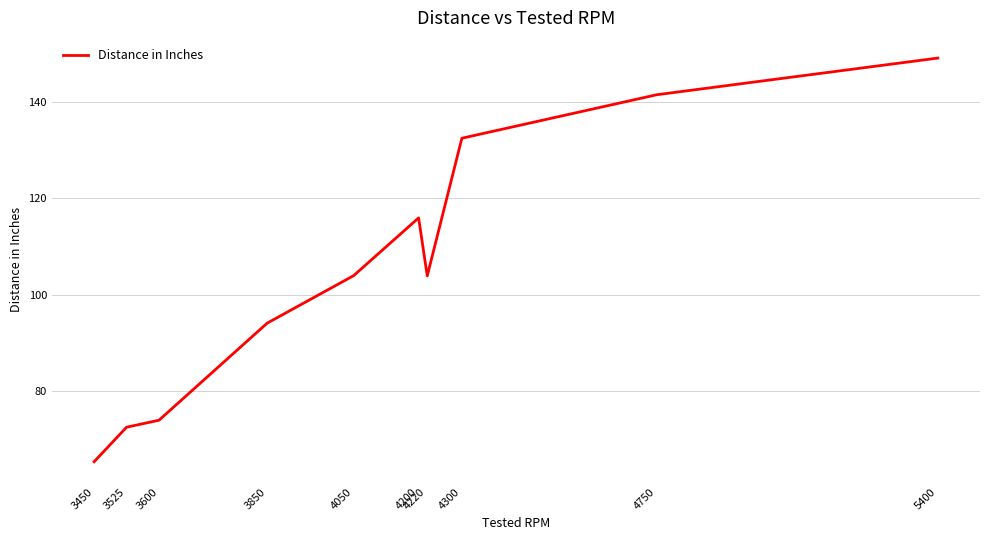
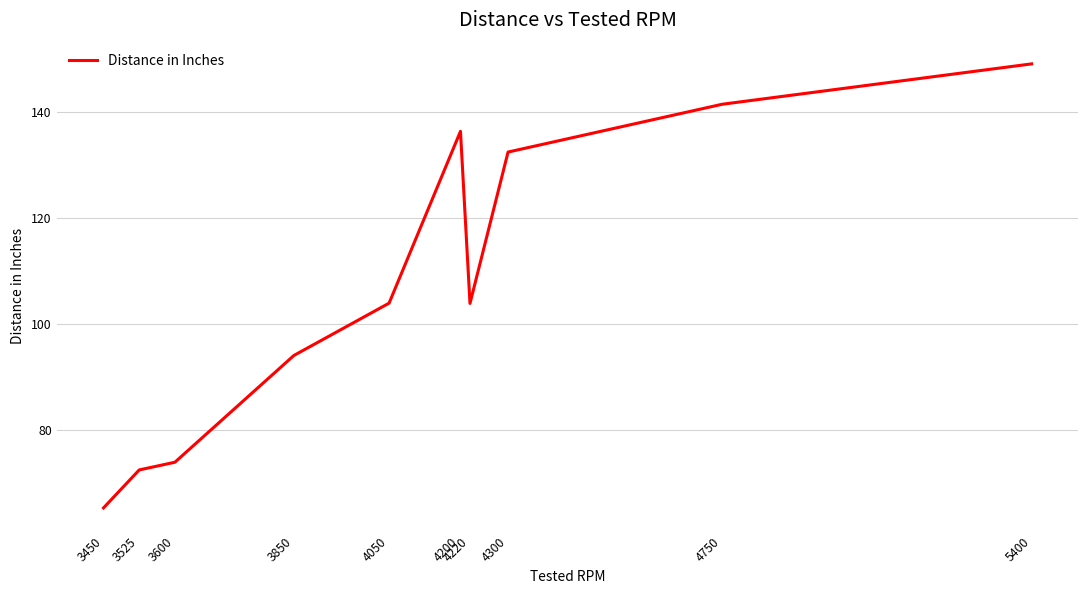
  {
    "3450": 65,
    "3525": 73,
    "3600": 74,
    "3850": 94,
    "4050": 104,
-   "4200": 116,
+   "4200": 136,
    "4220": 104,
    "4300": 132,
    "4750": 141,
    "5400": 149
  }
